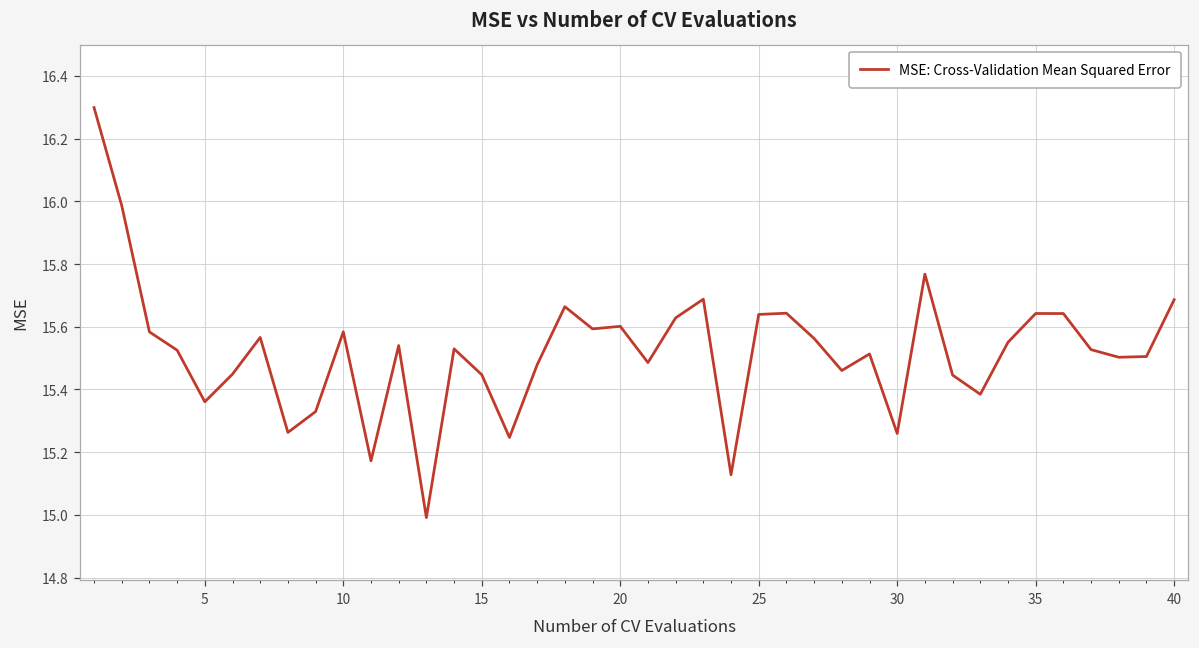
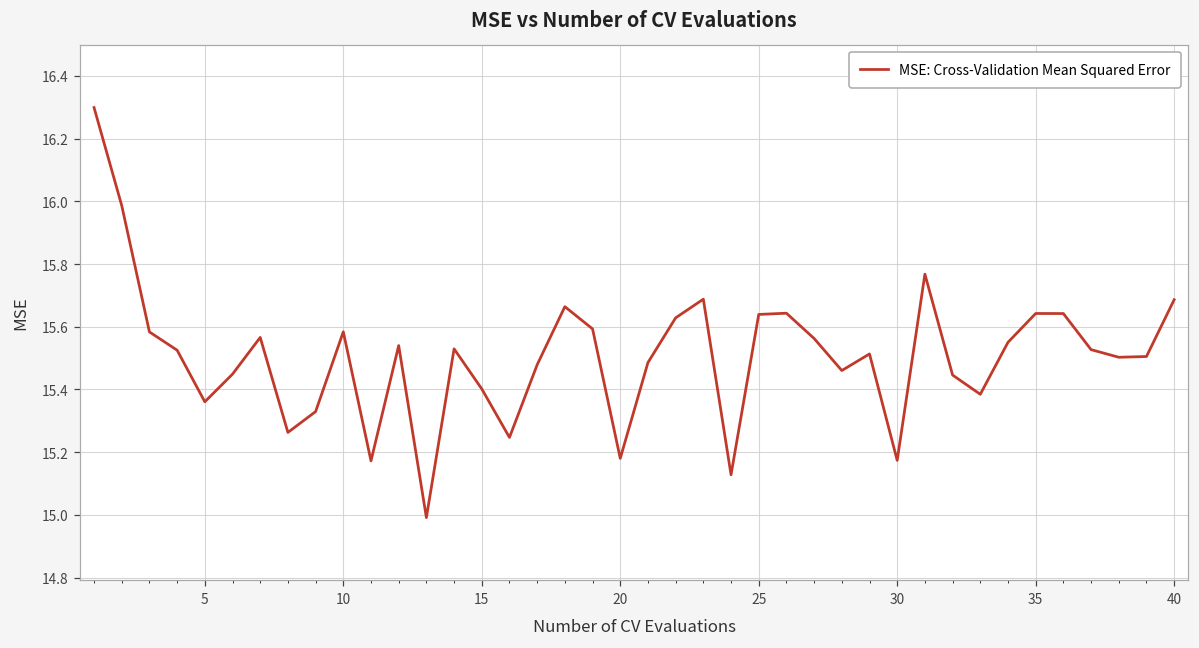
  {
    "5": 15.36,
    "10": 15.58,
-   "15": 15.45,
-   "20": 15.60,
+   "15": 15.40,
+   "20": 15.18,
    "25": 15.64,
-   "30": 15.26,
+   "30": 15.17,
    "35": 15.64,
    "40": 15.69
  }
